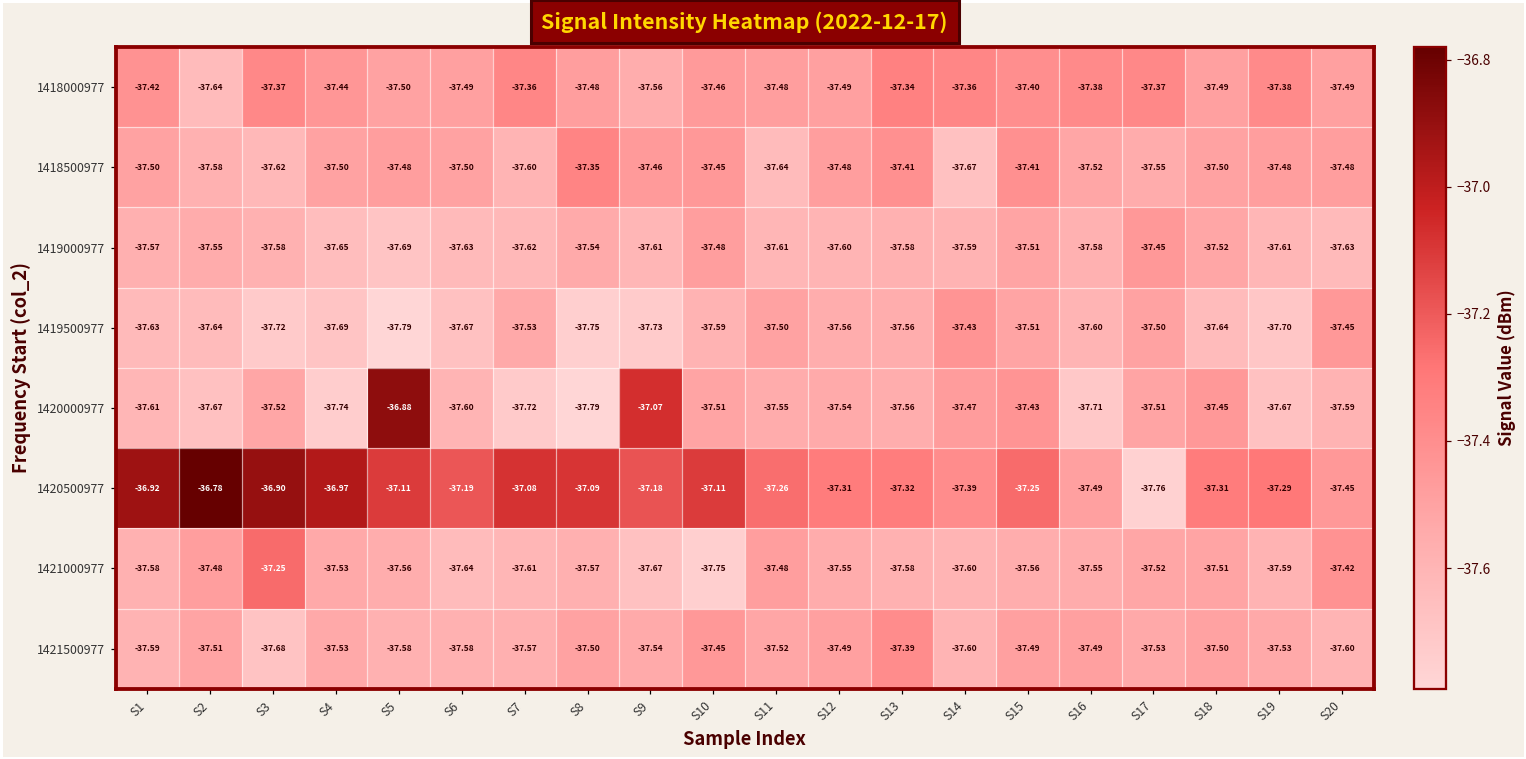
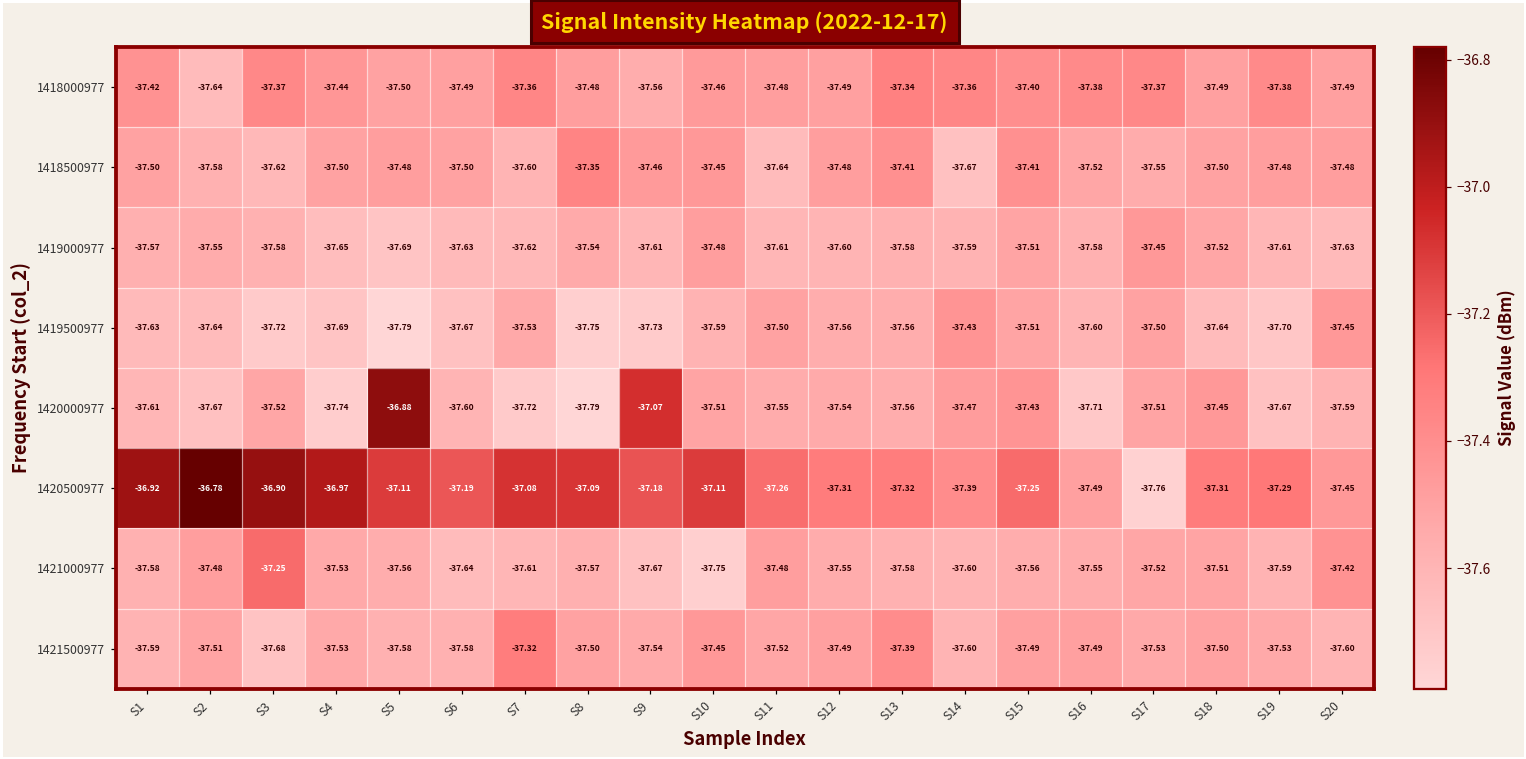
  {
    "1418000977": {
      "S1": -37.42,
      "S2": -37.64,
      "S3": -37.37,
      "S4": -37.44,
      "S5": -37.50,
      "S6": -37.49,
      "S7": -37.36,
      "S8": -37.48,
      "S9": -37.56,
      "S10": -37.46,
      "S11": -37.48,
      "S12": -37.49,
      "S13": -37.34,
      "S14": -37.36,
      "S15": -37.40,
      "S16": -37.38,
      "S17": -37.37,
      "S18": -37.49,
      "S19": -37.38,
      "S20": -37.49
    },
    "1418500977": {
      "S1": -37.50,
      "S2": -37.58,
      "S3": -37.62,
      "S4": -37.50,
      "S5": -37.48,
      "S6": -37.50,
      "S7": -37.60,
      "S8": -37.35,
      "S9": -37.46,
      "S10": -37.45,
      "S11": -37.64,
      "S12": -37.48,
      "S13": -37.41,
      "S14": -37.67,
      "S15": -37.41,
      "S16": -37.52,
      "S17": -37.55,
      "S18": -37.50,
      "S19": -37.48,
      "S20": -37.48
    },
    "1419000977": {
      "S1": -37.57,
      "S2": -37.55,
      "S3": -37.58,
      "S4": -37.65,
      "S5": -37.69,
      "S6": -37.63,
      "S7": -37.62,
      "S8": -37.54,
      "S9": -37.61,
      "S10": -37.48,
      "S11": -37.61,
      "S12": -37.60,
      "S13": -37.58,
      "S14": -37.59,
      "S15": -37.51,
      "S16": -37.58,
      "S17": -37.45,
      "S18": -37.52,
      "S19": -37.61,
      "S20": -37.63
    },
    "1419500977": {
      "S1": -37.63,
      "S2": -37.64,
      "S3": -37.72,
      "S4": -37.69,
      "S5": -37.79,
      "S6": -37.67,
      "S7": -37.53,
      "S8": -37.75,
      "S9": -37.73,
      "S10": -37.59,
      "S11": -37.50,
      "S12": -37.56,
      "S13": -37.56,
      "S14": -37.43,
      "S15": -37.51,
      "S16": -37.60,
      "S17": -37.50,
      "S18": -37.64,
      "S19": -37.70,
      "S20": -37.45
    },
    "1420000977": {
      "S1": -37.61,
      "S2": -37.67,
      "S3": -37.52,
      "S4": -37.74,
      "S5": -36.88,
      "S6": -37.60,
      "S7": -37.72,
      "S8": -37.79,
      "S9": -37.07,
      "S10": -37.51,
      "S11": -37.55,
      "S12": -37.54,
      "S13": -37.56,
      "S14": -37.47,
      "S15": -37.43,
      "S16": -37.71,
      "S17": -37.51,
      "S18": -37.45,
      "S19": -37.67,
      "S20": -37.59
    },
    "1420500977": {
      "S1": -36.92,
      "S2": -36.78,
      "S3": -36.90,
      "S4": -36.97,
      "S5": -37.11,
      "S6": -37.19,
      "S7": -37.08,
      "S8": -37.09,
      "S9": -37.18,
      "S10": -37.11,
      "S11": -37.26,
      "S12": -37.31,
      "S13": -37.32,
      "S14": -37.39,
      "S15": -37.25,
      "S16": -37.49,
      "S17": -37.76,
      "S18": -37.31,
      "S19": -37.29,
      "S20": -37.45
    },
    "1421000977": {
      "S1": -37.58,
      "S2": -37.48,
      "S3": -37.25,
      "S4": -37.53,
      "S5": -37.56,
      "S6": -37.64,
      "S7": -37.61,
      "S8": -37.57,
      "S9": -37.67,
      "S10": -37.75,
      "S11": -37.48,
      "S12": -37.55,
      "S13": -37.58,
      "S14": -37.60,
      "S15": -37.56,
      "S16": -37.55,
      "S17": -37.52,
      "S18": -37.51,
      "S19": -37.59,
      "S20": -37.42
    },
    "1421500977": {
      "S1": -37.59,
      "S2": -37.51,
      "S3": -37.68,
      "S4": -37.53,
      "S5": -37.58,
      "S6": -37.58,
-     "S7": -37.57,
+     "S7": -37.32,
      "S8": -37.50,
      "S9": -37.54,
      "S10": -37.45,
      "S11": -37.52,
      "S12": -37.49,
      "S13": -37.39,
      "S14": -37.60,
      "S15": -37.49,
      "S16": -37.49,
      "S17": -37.53,
      "S18": -37.50,
      "S19": -37.53,
      "S20": -37.60
    }
  }
